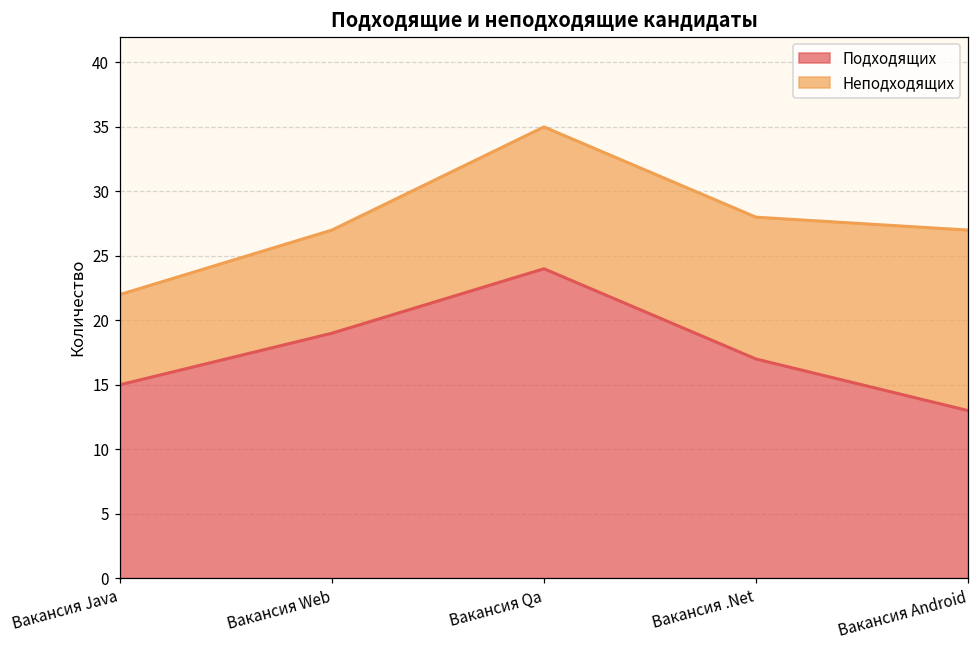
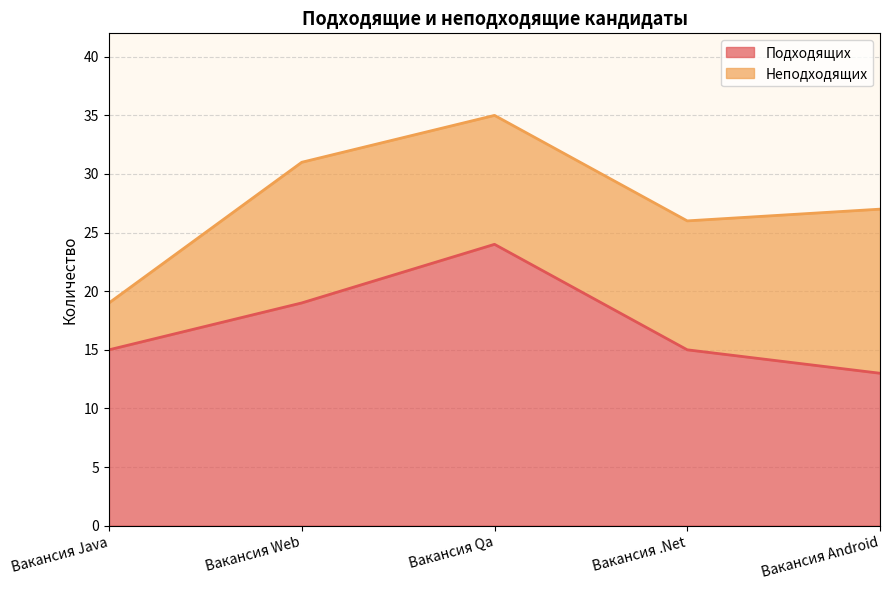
  {
    "Подходящих": {
      "Вакансия Java": 15,
      "Вакансия Web": 19,
      "Вакансия Qa": 24,
-     "Вакансия .Net": 17,
+     "Вакансия .Net": 15,
      "Вакансия Android": 13
    },
    "Неподходящих": {
-     "Вакансия Java": 7,
-     "Вакансия Web": 8,
+     "Вакансия Java": 4,
+     "Вакансия Web": 12,
      "Вакансия Qa": 11,
      "Вакансия .Net": 11,
      "Вакансия Android": 14
    }
  }
